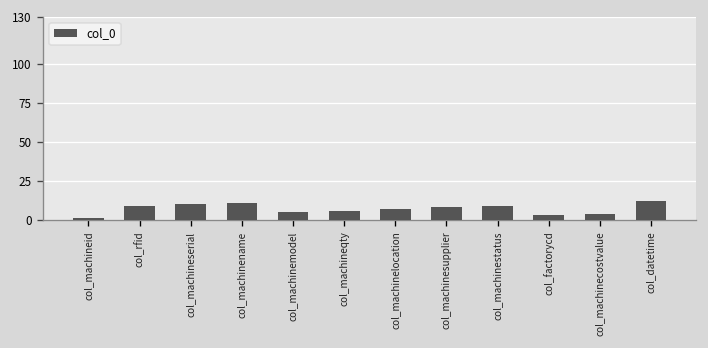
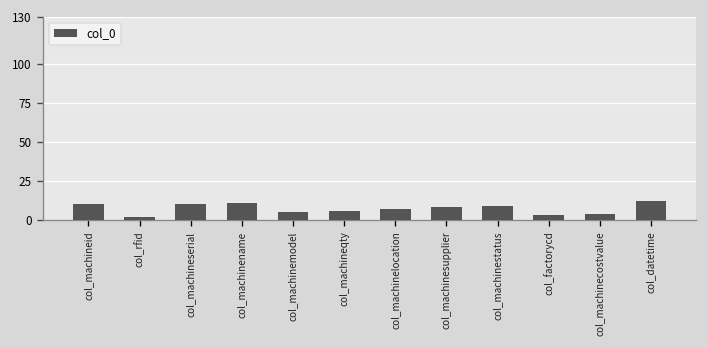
  {
-   "col_machineid": 1,
-   "col_rfid": 9,
+   "col_machineid": 10,
+   "col_rfid": 2,
    "col_machineserial": 10,
    "col_machinename": 11,
    "col_machinemodel": 5,
    "col_machineqty": 6,
    "col_machinelocation": 7,
    "col_machinesupplier": 8,
    "col_machinestatus": 9,
    "col_factorycd": 3,
    "col_machinecostvalue": 4,
    "col_datetime": 12
  }
